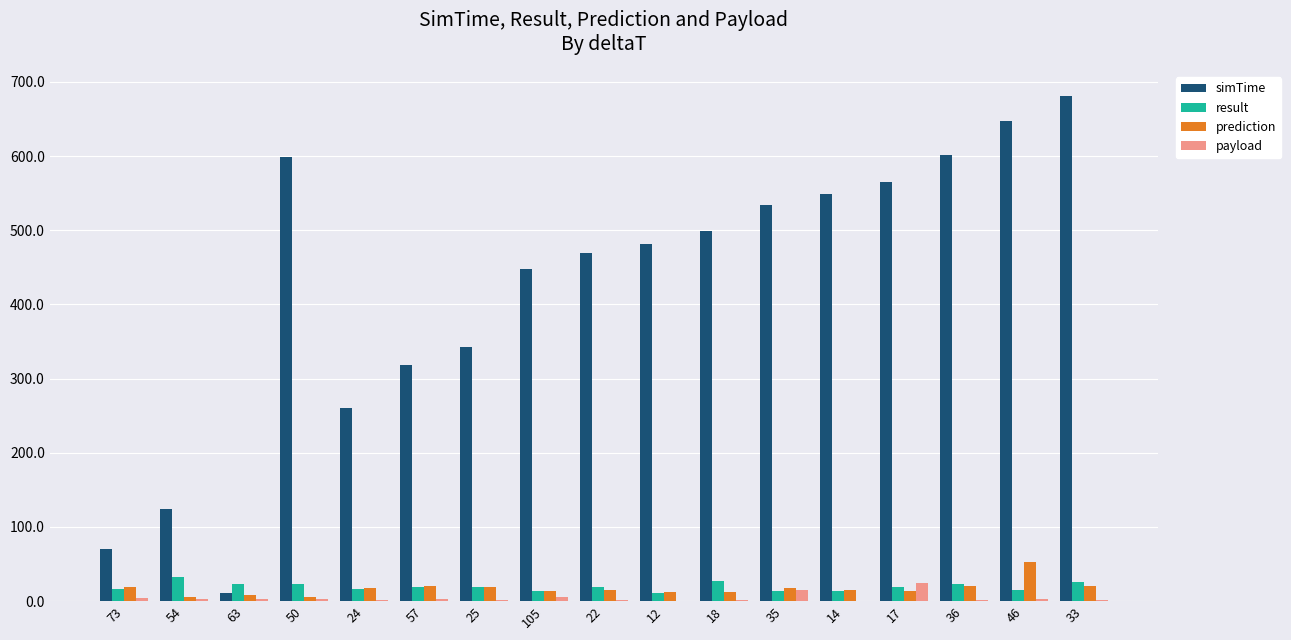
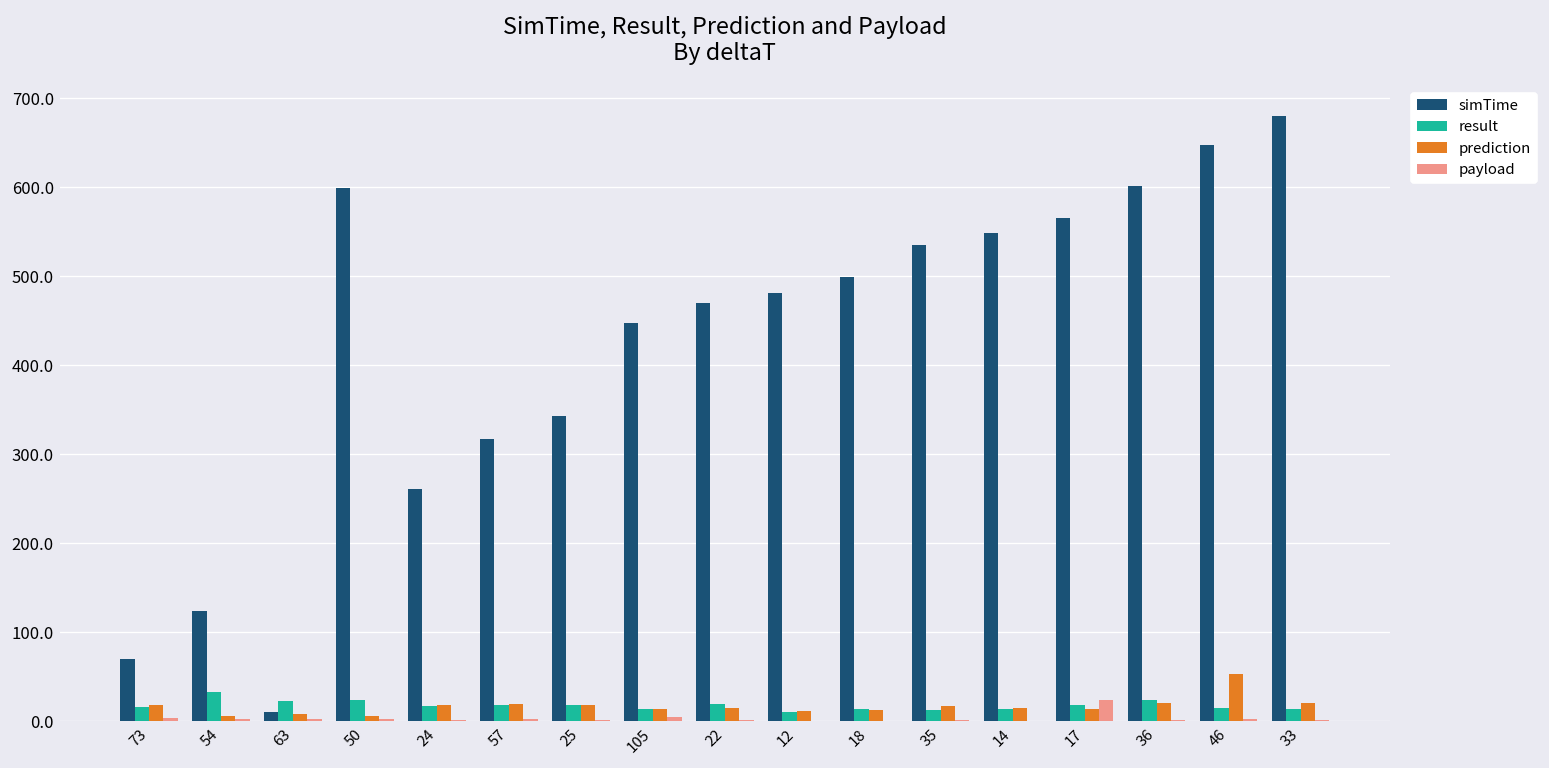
  {
    "simTime": {
      "73": 70,
      "54": 120,
      "63": 10,
      "50": 600,
      "24": 260,
      "57": 320,
      "25": 340,
      "105": 450,
      "22": 470,
      "12": 480,
      "18": 500,
      "35": 530,
      "14": 550,
      "17": 570,
      "36": 600,
      "46": 650,
      "33": 680
    },
    "result": {
      "73": 20,
      "54": 30,
      "63": 20,
      "50": 20,
      "24": 20,
      "57": 20,
      "25": 20,
      "105": 10,
      "22": 20,
      "12": 10,
-     "18": 30,
+     "18": 10,
      "35": 10,
      "14": 10,
      "17": 20,
      "36": 20,
      "46": 20,
-     "33": 30
+     "33": 10
    },
    "prediction": {
      "73": 20,
      "54": 10,
      "63": 10,
      "50": 10,
      "24": 20,
      "57": 20,
      "25": 20,
      "105": 10,
      "22": 20,
      "12": 10,
      "18": 10,
      "35": 20,
      "14": 10,
      "17": 10,
      "36": 20,
      "46": 50,
      "33": 20
    },
    "payload": {
      "73": 0,
      "105": 10,
-     "35": 20,
+     "35": 0,
      "17": 20
    }
  }
